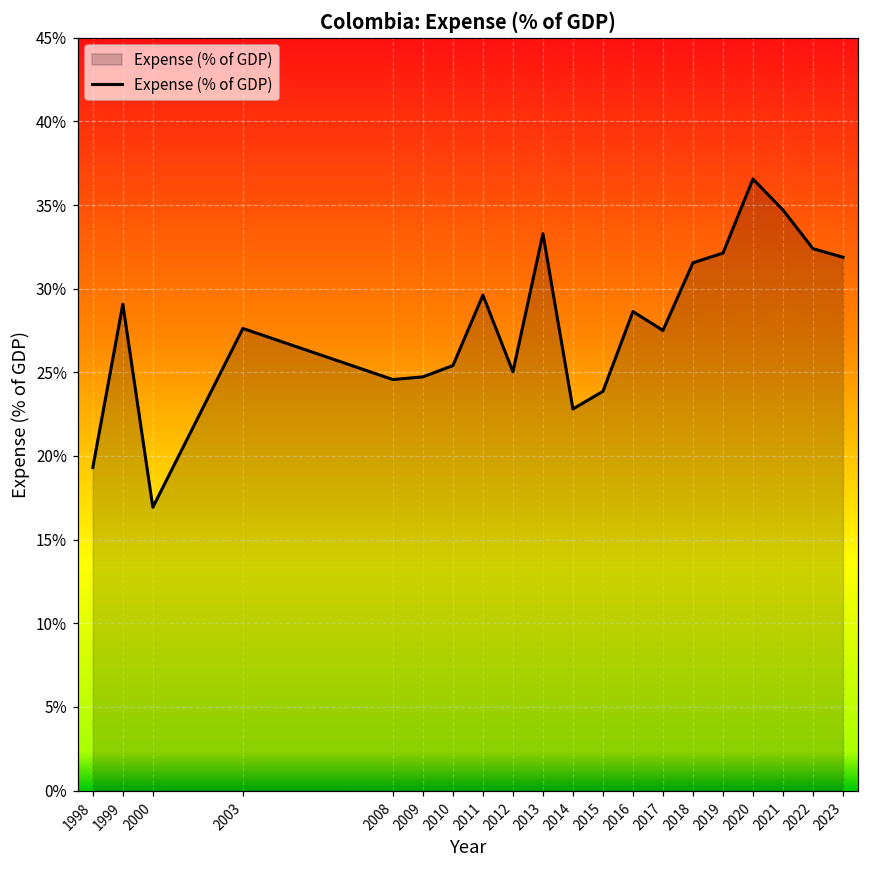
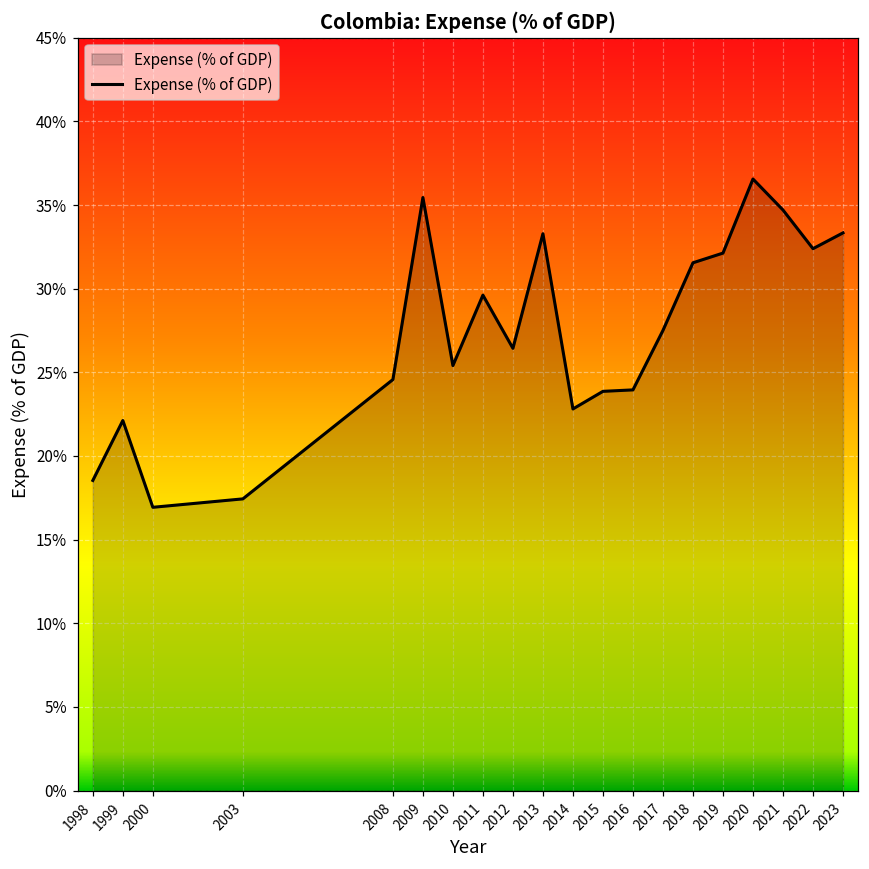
  {
-   "1998": "19.3%",
-   "1999": "29.1%",
+   "1998": "18.5%",
+   "1999": "22.1%",
    "2000": "16.9%",
-   "2003": "27.6%",
+   "2003": "17.4%",
    "2008": "24.6%",
-   "2009": "24.7%",
+   "2009": "35.4%",
    "2010": "25.4%",
    "2011": "29.6%",
-   "2012": "25.0%",
+   "2012": "26.4%",
    "2013": "33.3%",
    "2014": "22.8%",
    "2015": "23.9%",
-   "2016": "28.6%",
+   "2016": "24.0%",
    "2017": "27.5%",
    "2018": "31.5%",
    "2019": "32.1%",
    "2020": "36.6%",
    "2021": "34.7%",
    "2022": "32.4%",
-   "2023": "31.9%"
+   "2023": "33.3%"
  }
